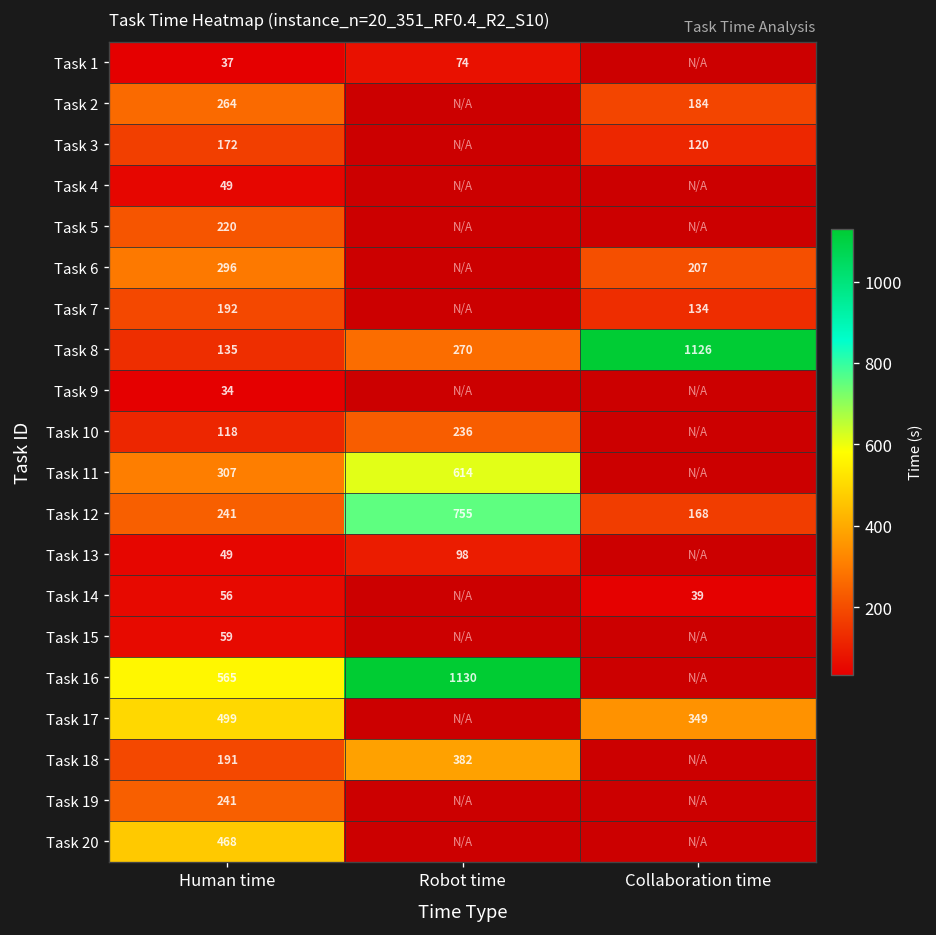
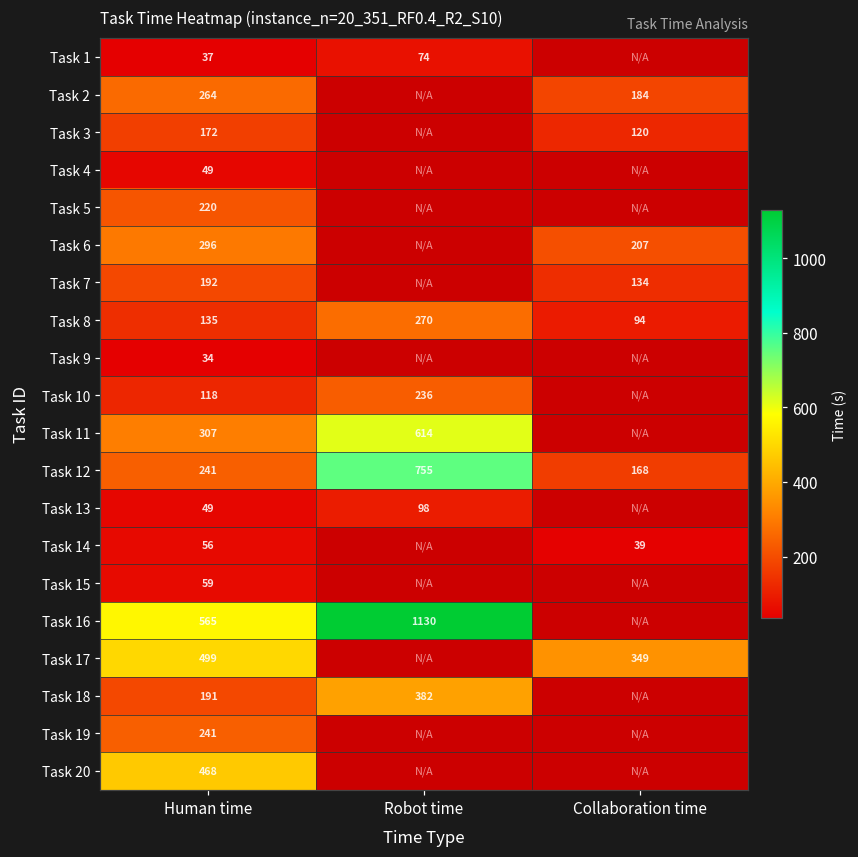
  {
    "Task 1": {
      "Human time": 37,
      "Robot time": 74
    },
    "Task 2": {
      "Human time": 264,
      "Collaboration time": 184
    },
    "Task 3": {
      "Human time": 172,
      "Collaboration time": 120
    },
    "Task 4": {
      "Human time": 49
    },
    "Task 5": {
      "Human time": 220
    },
    "Task 6": {
      "Human time": 296,
      "Collaboration time": 207
    },
    "Task 7": {
      "Human time": 192,
      "Collaboration time": 134
    },
    "Task 8": {
      "Human time": 135,
      "Robot time": 270,
-     "Collaboration time": 1126
+     "Collaboration time": 94
    },
    "Task 9": {
      "Human time": 34
    },
    "Task 10": {
      "Human time": 118,
      "Robot time": 236
    },
    "Task 11": {
      "Human time": 307,
      "Robot time": 614
    },
    "Task 12": {
      "Human time": 241,
      "Robot time": 755,
      "Collaboration time": 168
    },
    "Task 13": {
      "Human time": 49,
      "Robot time": 98
    },
    "Task 14": {
      "Human time": 56,
      "Collaboration time": 39
    },
    "Task 15": {
      "Human time": 59
    },
    "Task 16": {
      "Human time": 565,
      "Robot time": 1130
    },
    "Task 17": {
      "Human time": 499,
      "Collaboration time": 349
    },
    "Task 18": {
      "Human time": 191,
      "Robot time": 382
    },
    "Task 19": {
      "Human time": 241
    },
    "Task 20": {
      "Human time": 468
    }
  }
